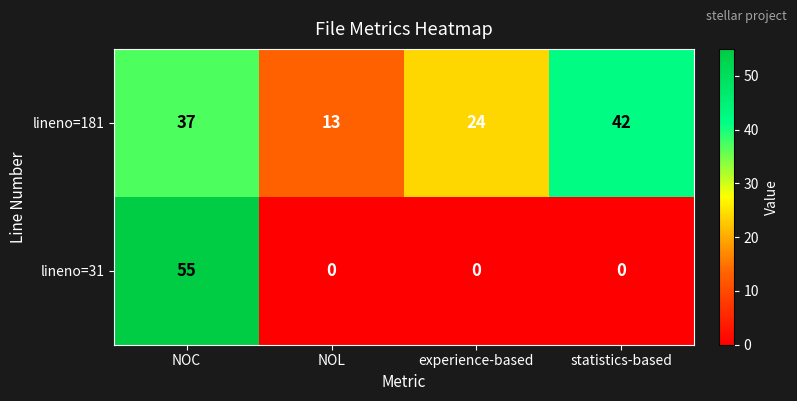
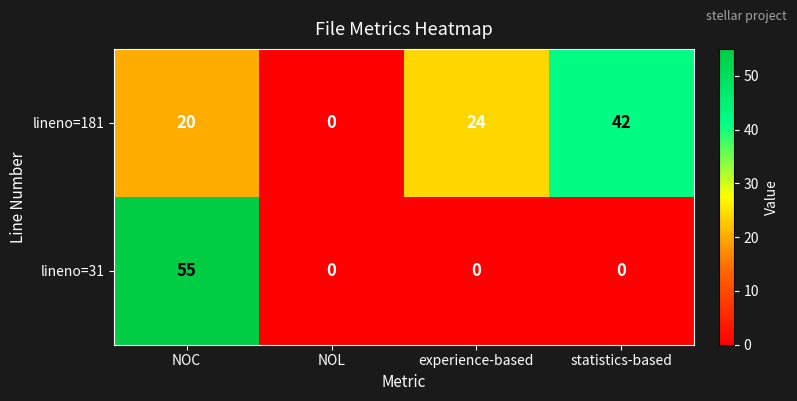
  {
    "lineno=181": {
-     "NOC": 37,
-     "NOL": 13,
+     "NOC": 20,
+     "NOL": 0,
      "experience-based": 24,
      "statistics-based": 42
    },
    "lineno=31": {
      "NOC": 55,
      "NOL": 0,
      "experience-based": 0,
      "statistics-based": 0
    }
  }
